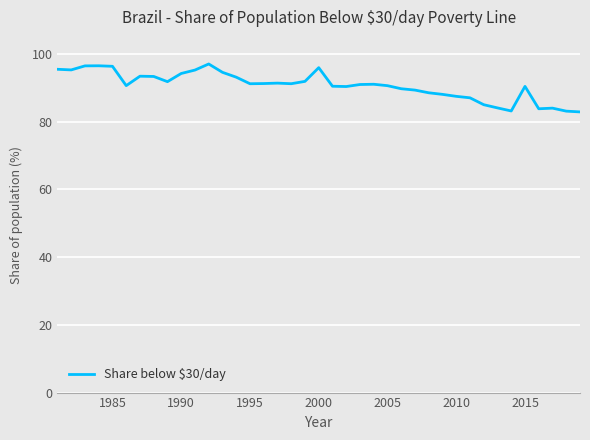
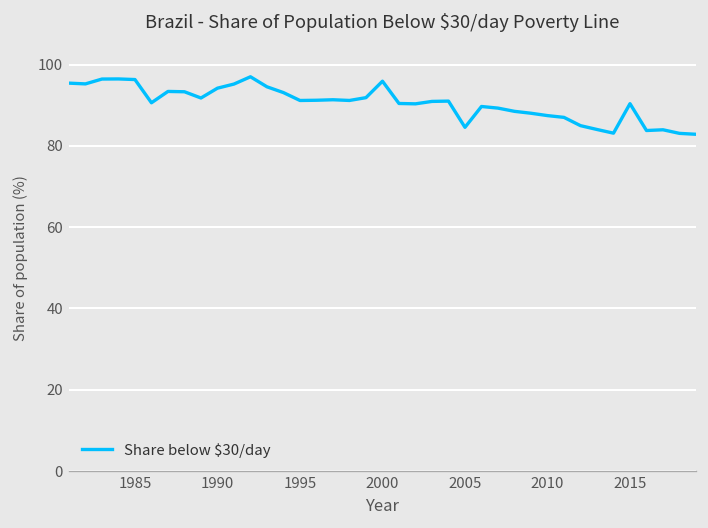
  {
    "1985": 96,
    "1990": 94,
    "1995": 91,
    "2000": 96,
-   "2005": 91,
+   "2005": 85,
    "2010": 87,
    "2015": 90
  }
